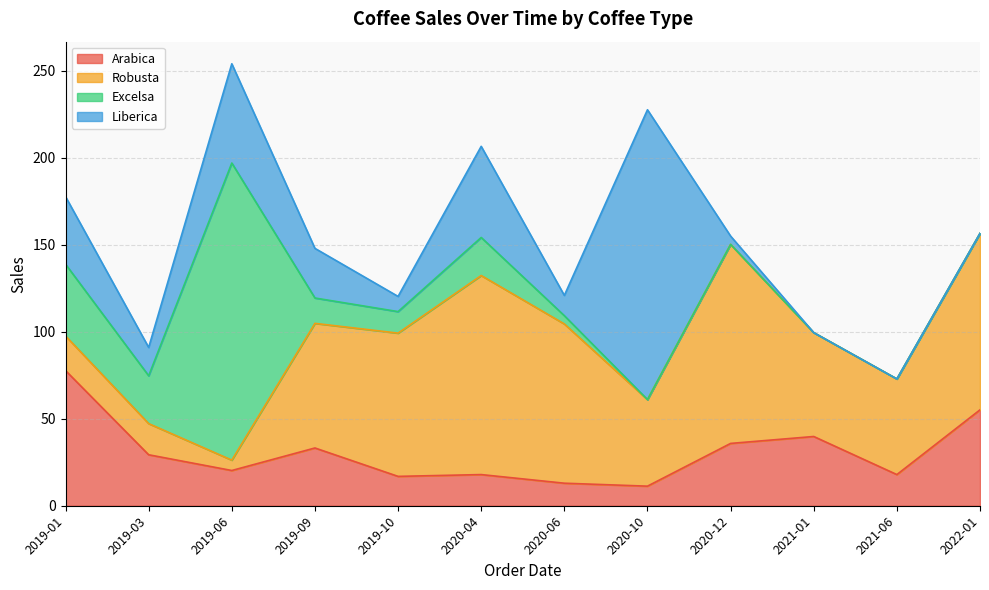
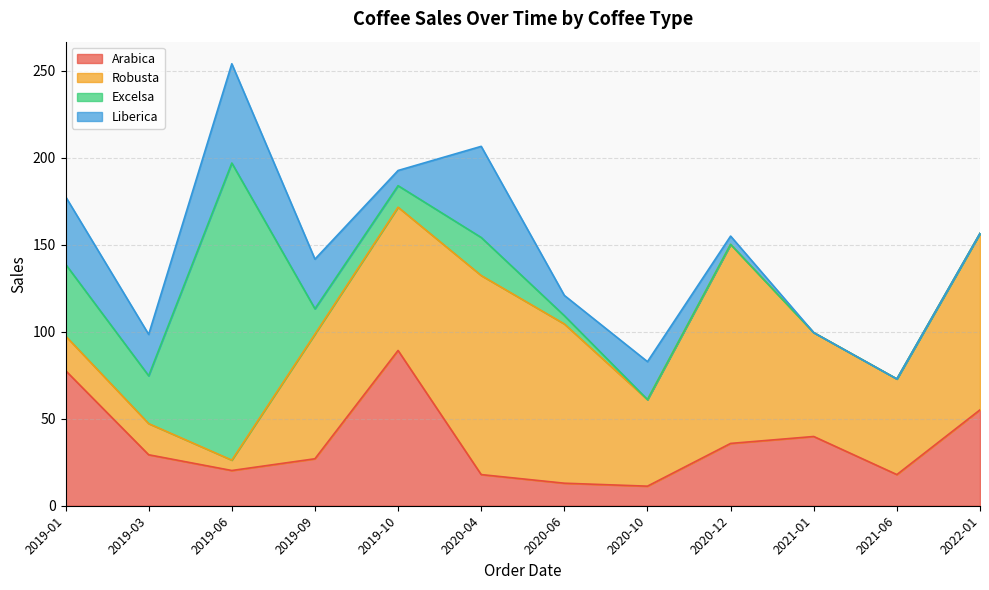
  {
    "Arabica": {
      "2019-01": 78,
      "2019-03": 29,
      "2019-06": 20,
-     "2019-09": 33,
-     "2019-10": 17,
+     "2019-09": 27,
+     "2019-10": 89,
      "2020-04": 18,
      "2020-06": 13,
      "2020-10": 11,
      "2020-12": 36,
      "2021-01": 40,
      "2021-06": 18,
      "2022-01": 55
    },
    "Robusta": {
      "2019-01": 20,
      "2019-03": 18,
      "2019-06": 6,
      "2019-09": 72,
      "2019-10": 82,
      "2020-04": 114,
      "2020-06": 92
    },
    "Excelsa": {
      "2019-01": 41,
      "2019-03": 28,
      "2019-06": 171,
      "2019-09": 15,
      "2019-10": 12,
      "2020-04": 22,
      "2020-06": 5
    },
    "Liberica": {
      "2019-01": 39,
-     "2019-03": 16,
+     "2019-03": 24,
      "2019-06": 57,
      "2019-09": 29,
      "2019-10": 9,
      "2020-04": 52,
      "2020-06": 12,
-     "2020-10": 167,
+     "2020-10": 22,
      "2020-12": 5
    }
  }
